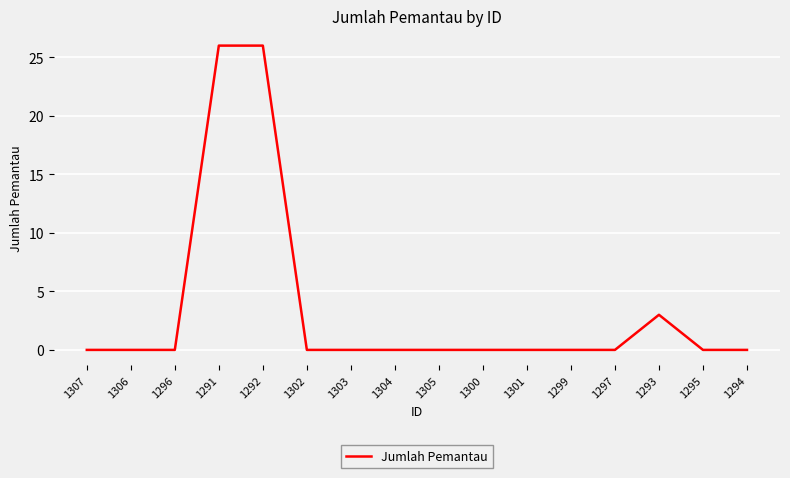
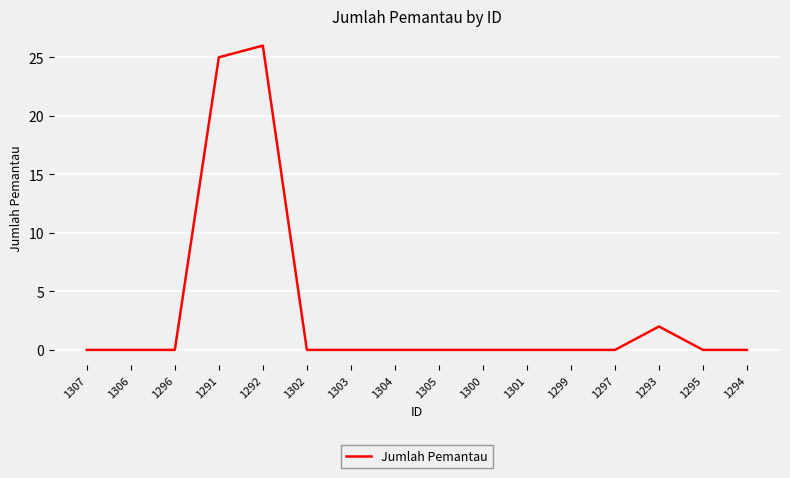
  {
    "1307": 0,
    "1306": 0,
    "1296": 0,
-   "1291": 26,
+   "1291": 25,
    "1292": 26,
    "1302": 0,
    "1303": 0,
    "1304": 0,
    "1305": 0,
    "1300": 0,
    "1301": 0,
    "1299": 0,
    "1297": 0,
-   "1293": 3,
+   "1293": 2,
    "1295": 0,
    "1294": 0
  }
